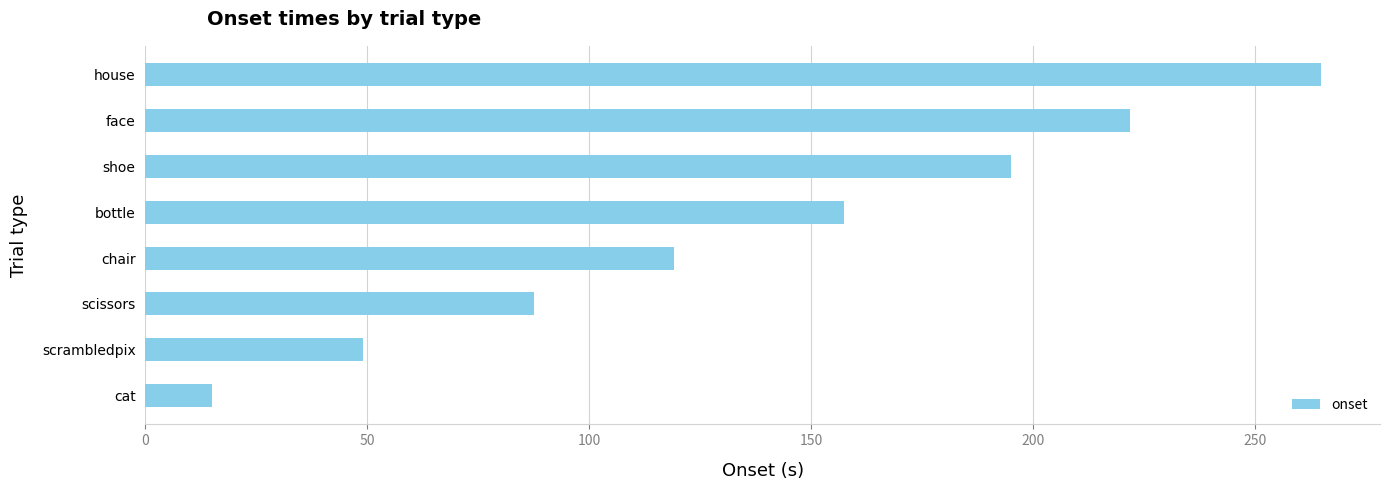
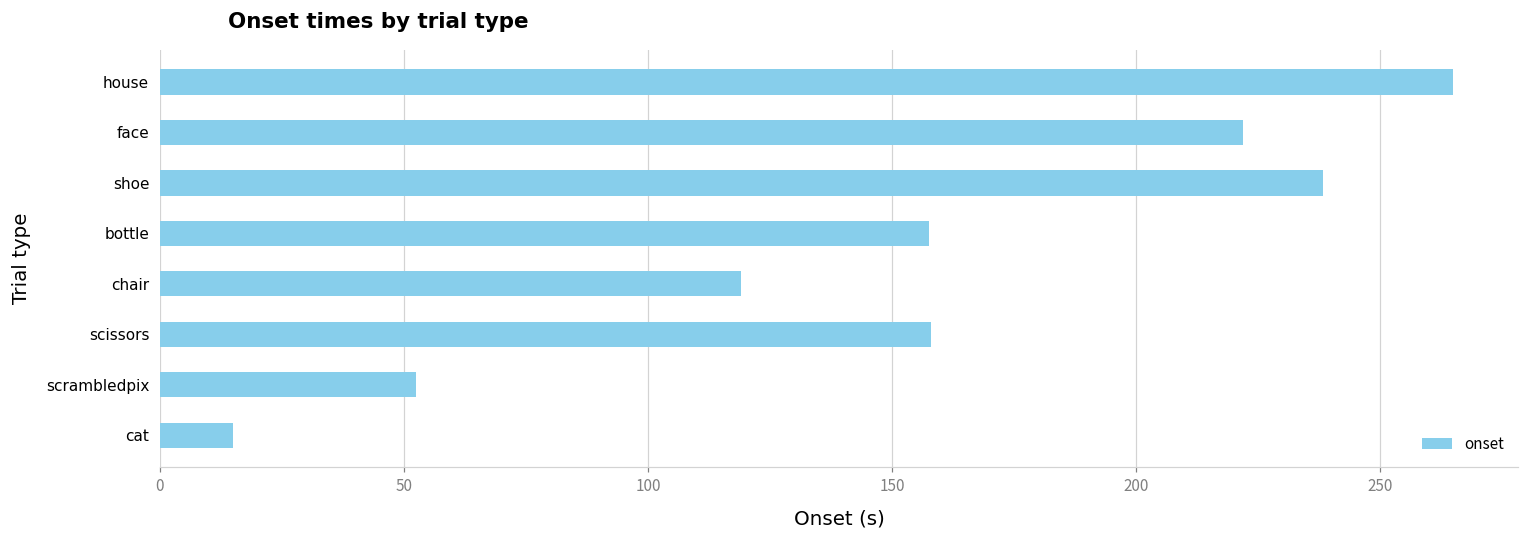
  {
    "house": 265,
    "face": 222,
-   "shoe": 195,
+   "shoe": 238,
    "bottle": 158,
    "chair": 119,
-   "scissors": 88,
-   "scrambledpix": 49,
+   "scissors": 158,
+   "scrambledpix": 53,
    "cat": 15
  }
